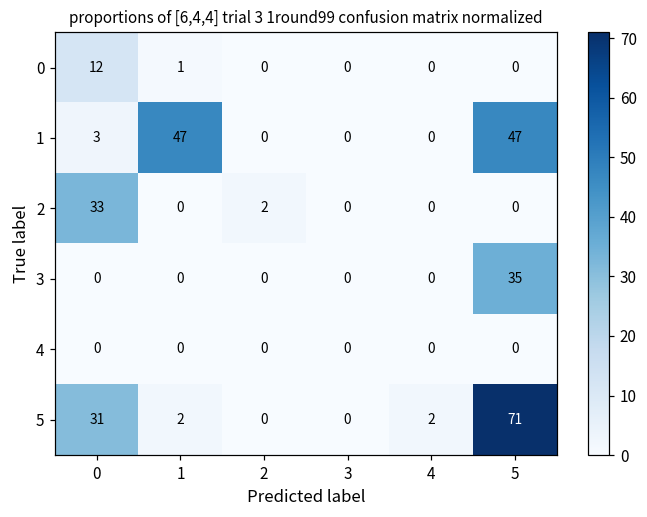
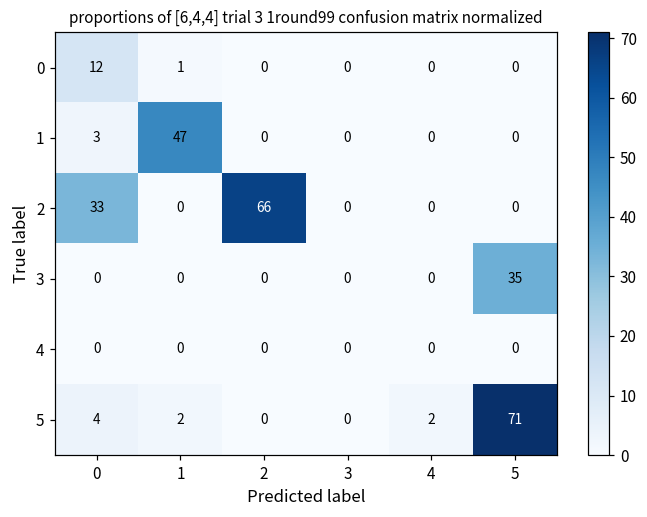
  {
    "0": {
      "0": 12,
      "1": 1,
      "2": 0,
      "3": 0,
      "4": 0,
      "5": 0
    },
    "1": {
      "0": 3,
      "1": 47,
      "2": 0,
      "3": 0,
      "4": 0,
-     "5": 47
+     "5": 0
    },
    "2": {
      "0": 33,
      "1": 0,
-     "2": 2,
+     "2": 66,
      "3": 0,
      "4": 0,
      "5": 0
    },
    "3": {
      "0": 0,
      "1": 0,
      "2": 0,
      "3": 0,
      "4": 0,
      "5": 35
    },
    "4": {
      "0": 0,
      "1": 0,
      "2": 0,
      "3": 0,
      "4": 0,
      "5": 0
    },
    "5": {
-     "0": 31,
+     "0": 4,
      "1": 2,
      "2": 0,
      "3": 0,
      "4": 2,
      "5": 71
    }
  }
